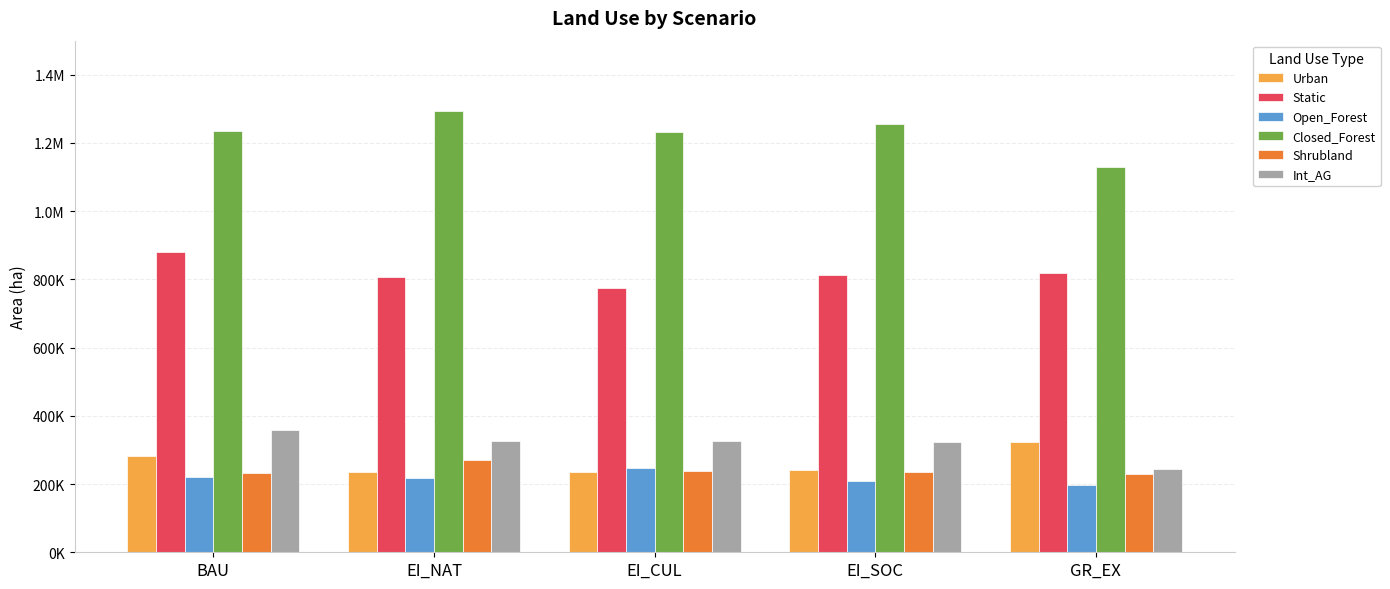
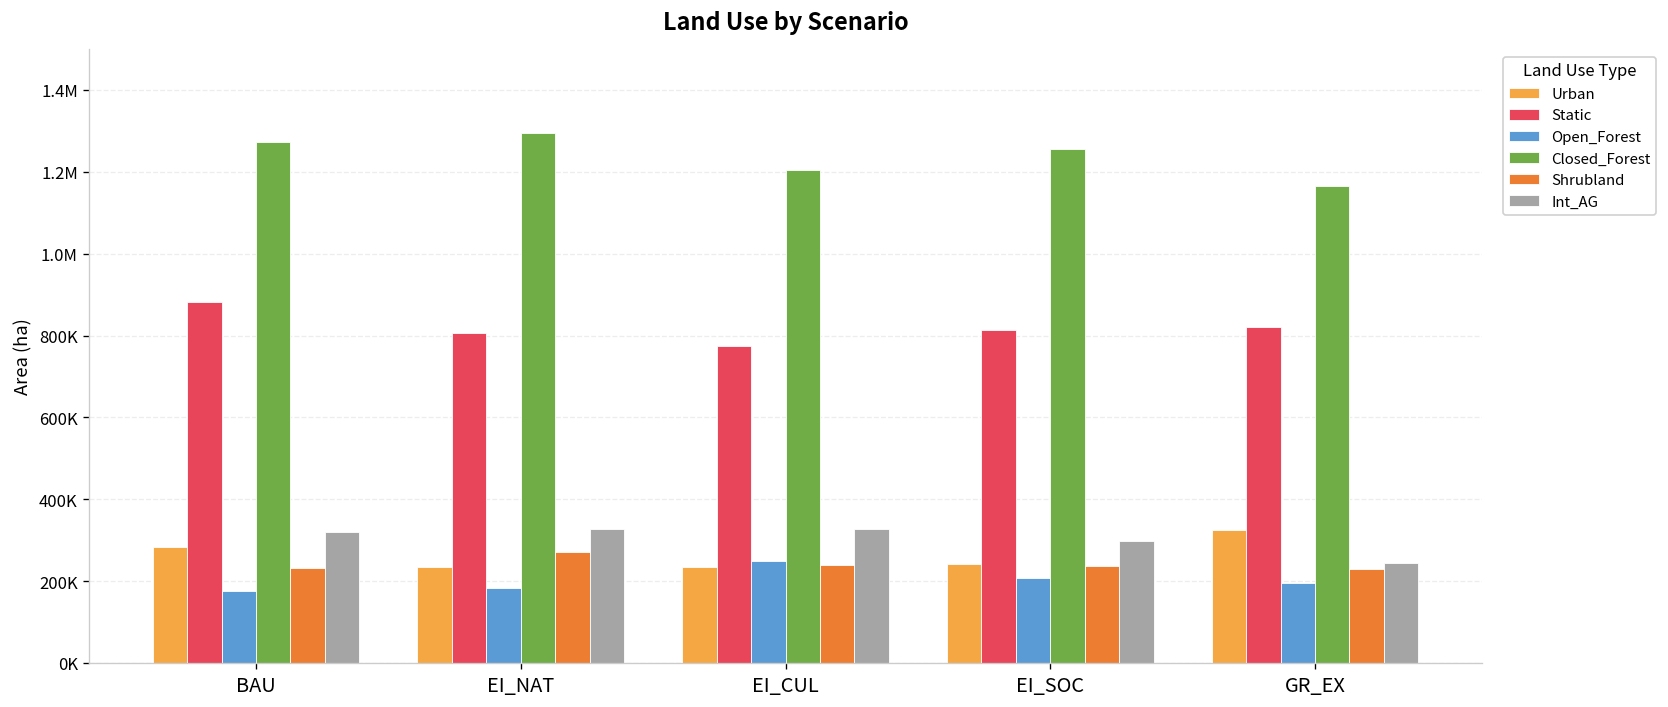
  {
    "Static": {
      "BAU": 880000,
      "EI_NAT": 810000,
      "EI_CUL": 770000,
      "EI_SOC": 810000,
      "GR_EX": 820000
    },
    "Open_Forest": {
-     "BAU": 220000,
-     "EI_NAT": 220000,
+     "BAU": 180000,
+     "EI_NAT": 180000,
      "EI_CUL": 250000,
      "EI_SOC": 210000,
      "GR_EX": 200000
    },
    "Closed_Forest": {
-     "BAU": 1240000,
+     "BAU": 1270000,
      "EI_NAT": 1300000,
-     "EI_CUL": 1230000,
+     "EI_CUL": 1200000,
      "EI_SOC": 1250000,
-     "GR_EX": 1130000
+     "GR_EX": 1160000
    },
    "Int_AG": {
-     "BAU": 360000,
+     "BAU": 320000,
      "EI_NAT": 330000,
      "EI_CUL": 330000,
-     "EI_SOC": 320000,
+     "EI_SOC": 300000,
      "GR_EX": 240000
    }
  }
